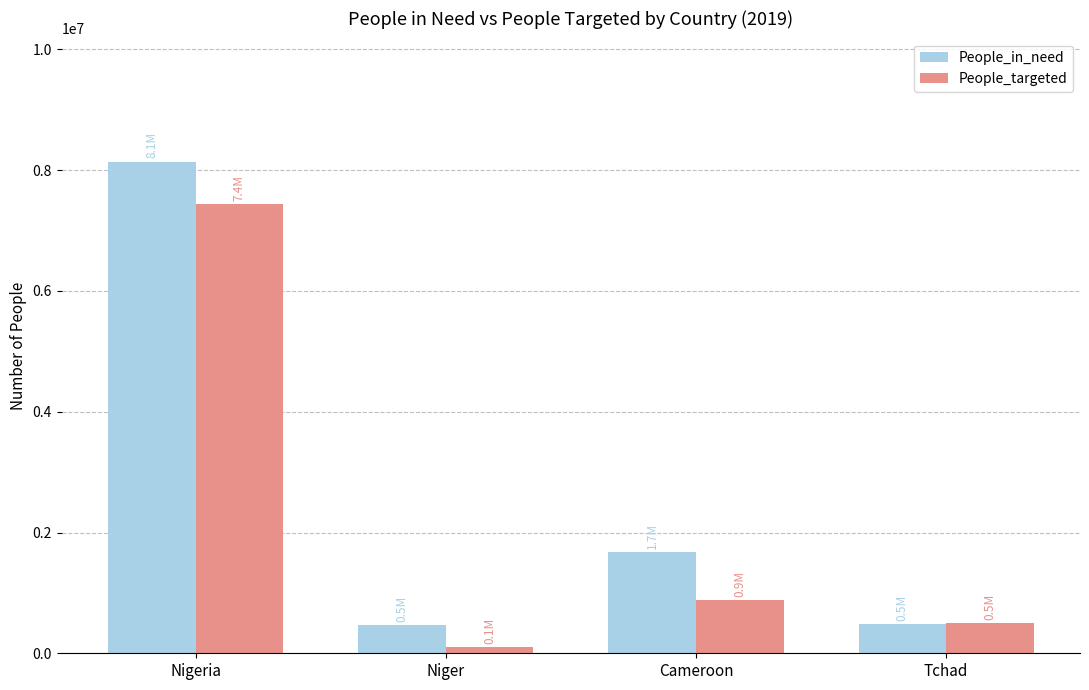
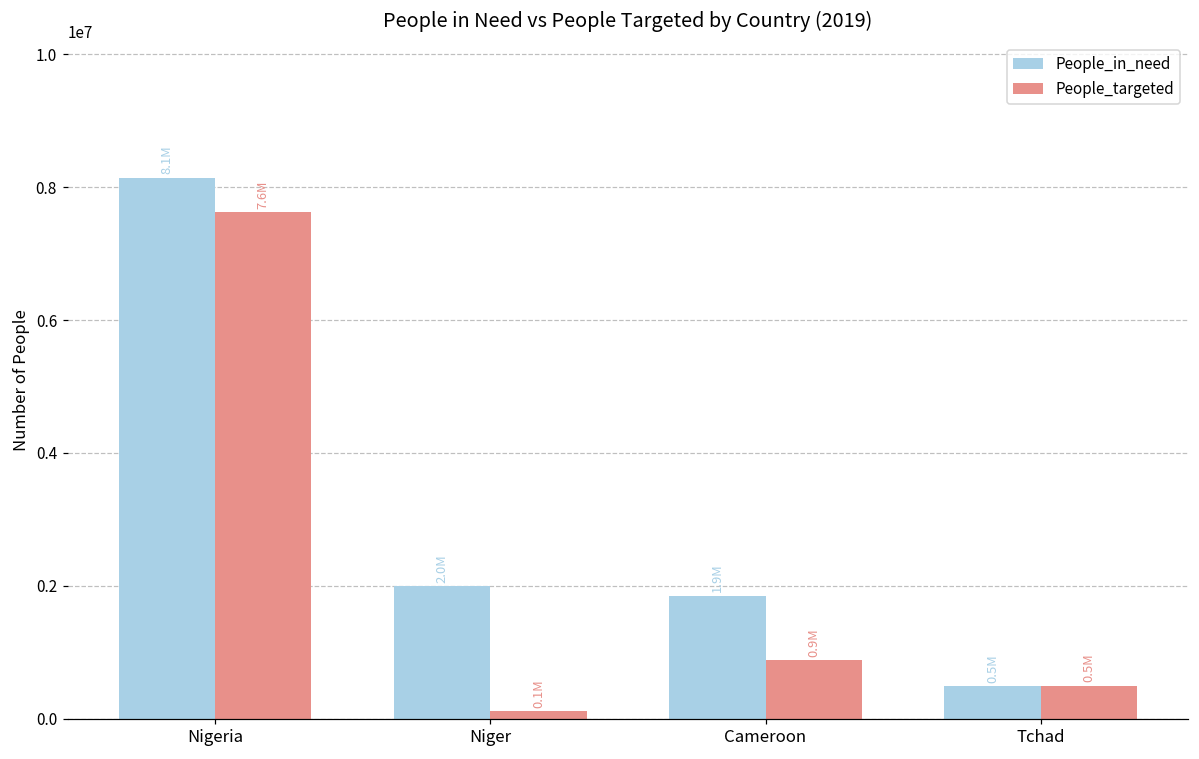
  {
    "People_in_need": {
      "Nigeria": "8.1M",
-     "Niger": "0.5M",
-     "Cameroon": "1.7M",
+     "Niger": "2.0M",
+     "Cameroon": "1.9M",
      "Tchad": "0.5M"
    },
    "People_targeted": {
-     "Nigeria": "7.4M",
+     "Nigeria": "7.6M",
      "Niger": "0.1M",
      "Cameroon": "0.9M",
      "Tchad": "0.5M"
    }
  }
